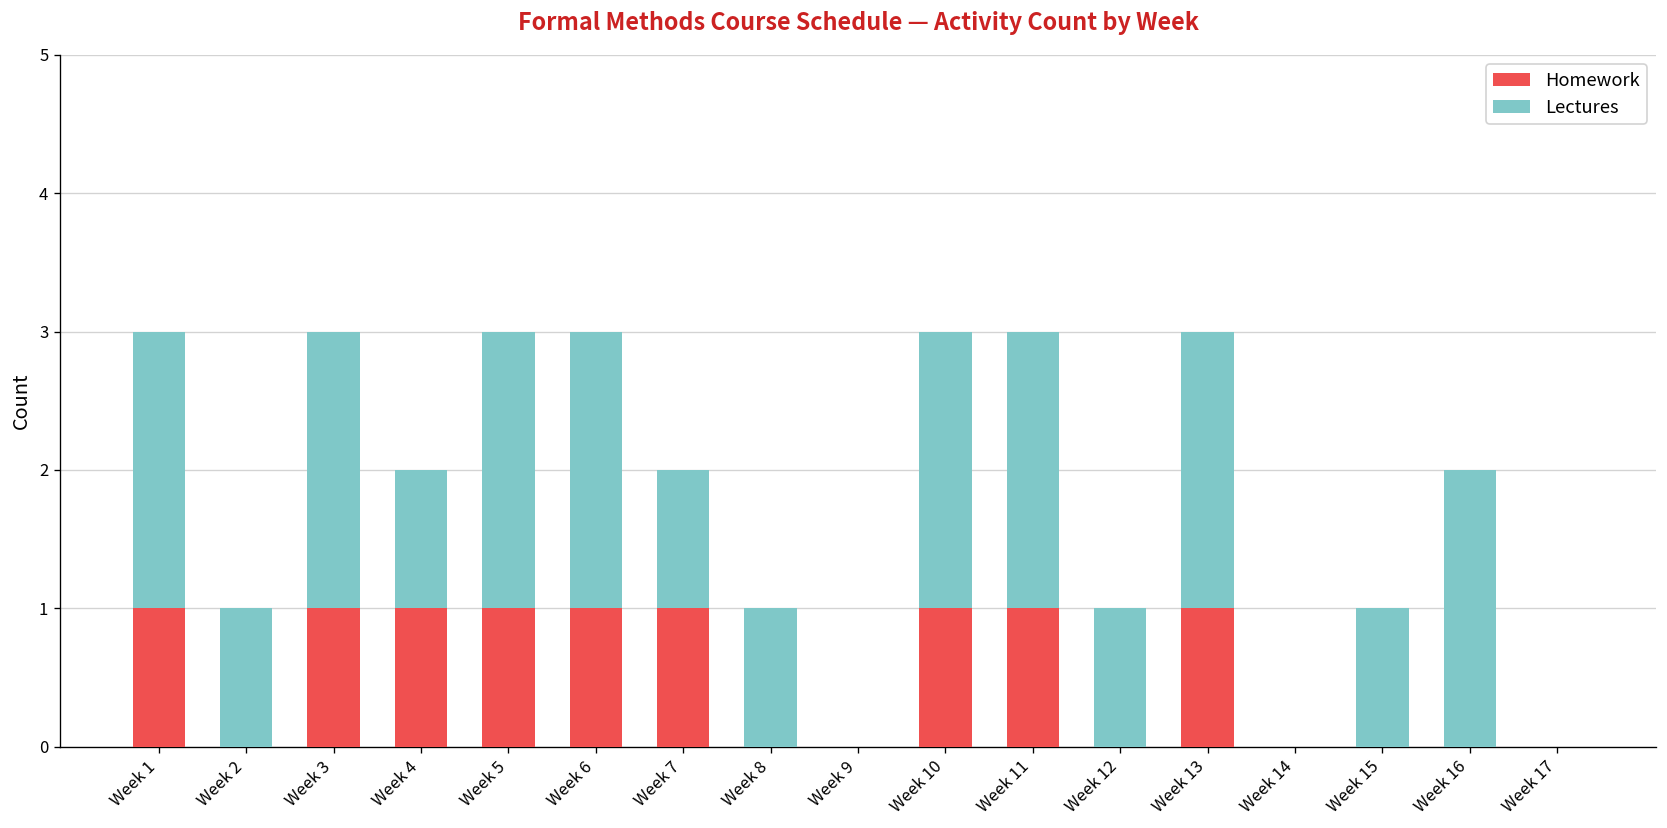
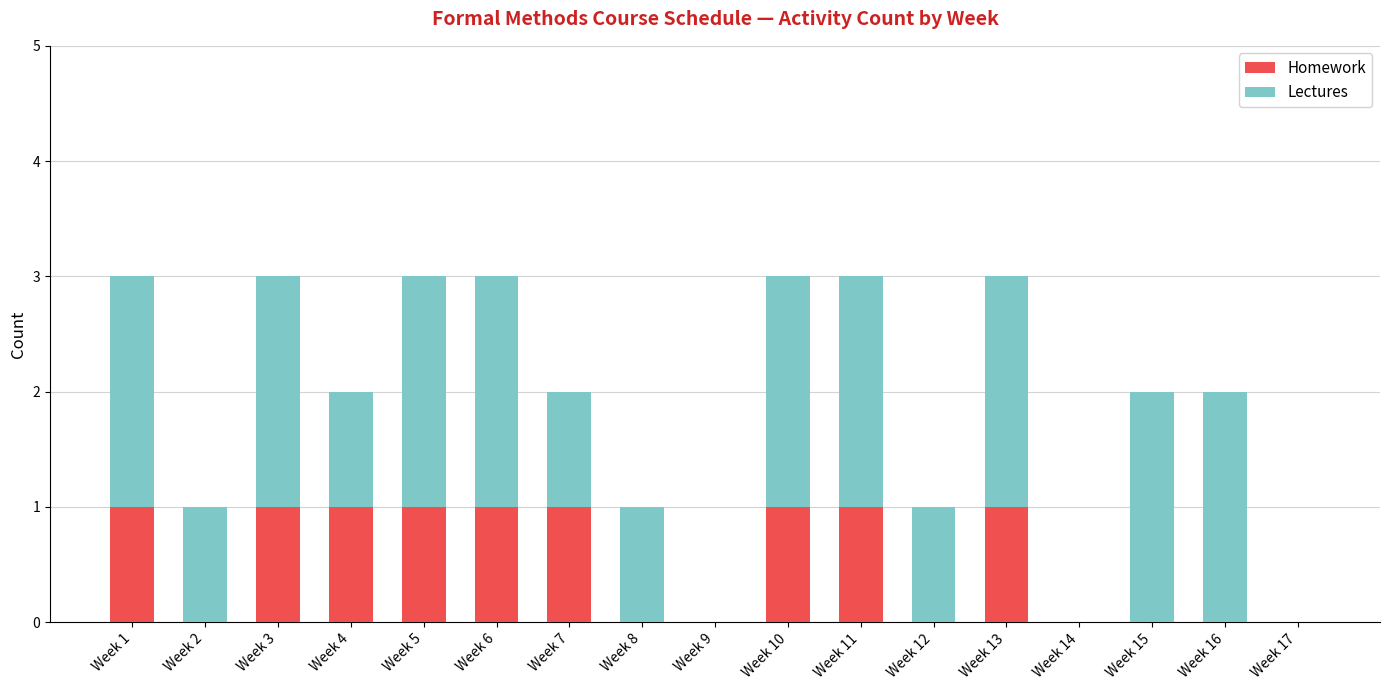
  {
    "Homework": {
      "Week 1": 1,
      "Week 2": 0,
      "Week 3": 1,
      "Week 4": 1,
      "Week 5": 1,
      "Week 6": 1,
      "Week 7": 1,
      "Week 8": 0,
      "Week 9": 0,
      "Week 10": 1,
      "Week 11": 1,
      "Week 12": 0,
      "Week 13": 1,
      "Week 14": 0,
      "Week 15": 0,
      "Week 16": 0,
      "Week 17": 0
    },
    "Lectures": {
      "Week 1": 2,
      "Week 2": 1,
      "Week 3": 2,
      "Week 4": 1,
      "Week 5": 2,
      "Week 6": 2,
      "Week 7": 1,
      "Week 8": 1,
      "Week 9": 0,
      "Week 10": 2,
      "Week 11": 2,
      "Week 12": 1,
      "Week 13": 2,
      "Week 14": 0,
-     "Week 15": 1,
+     "Week 15": 2,
      "Week 16": 2,
      "Week 17": 0
    }
  }
